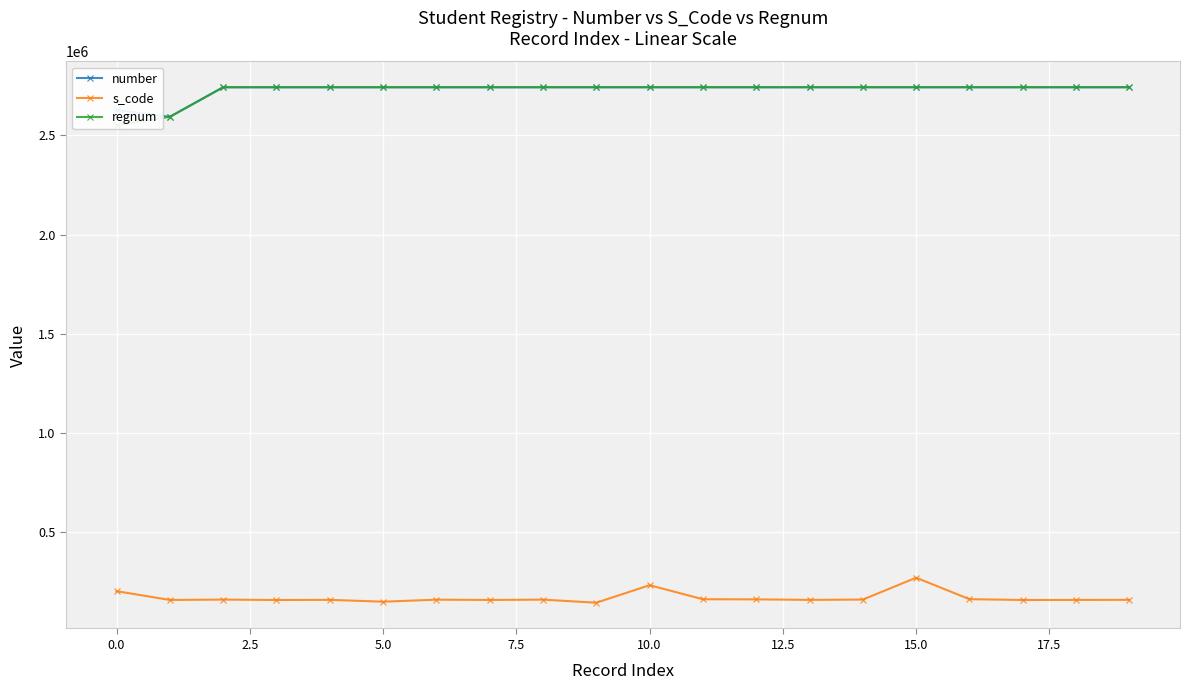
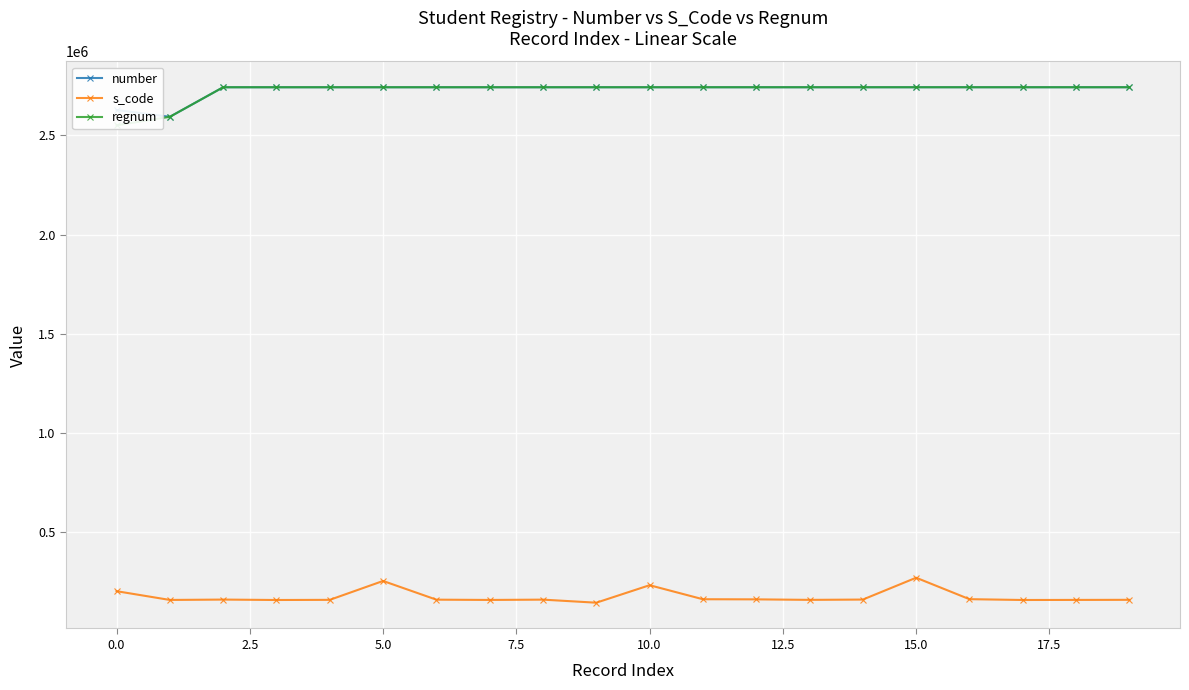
  {
    "s_code": {
      "0.0": 200000,
-     "5.0": 150000,
+     "5.0": 260000,
      "10.0": 230000,
      "15.0": 270000
    }
  }
